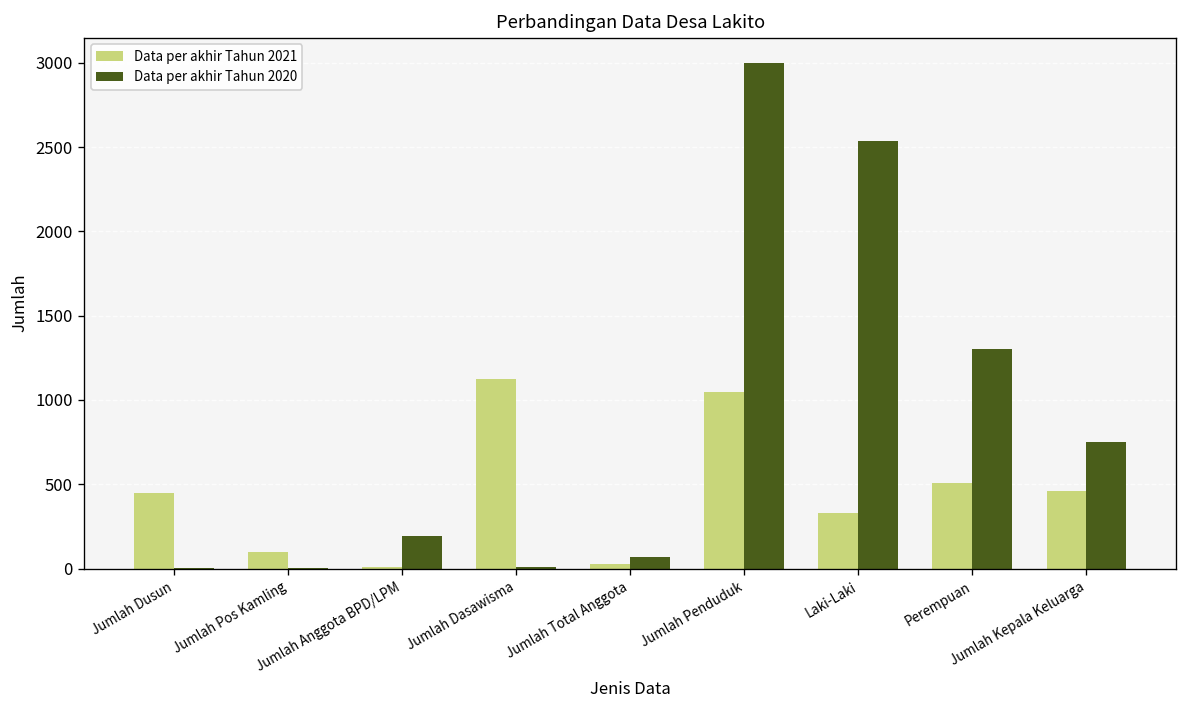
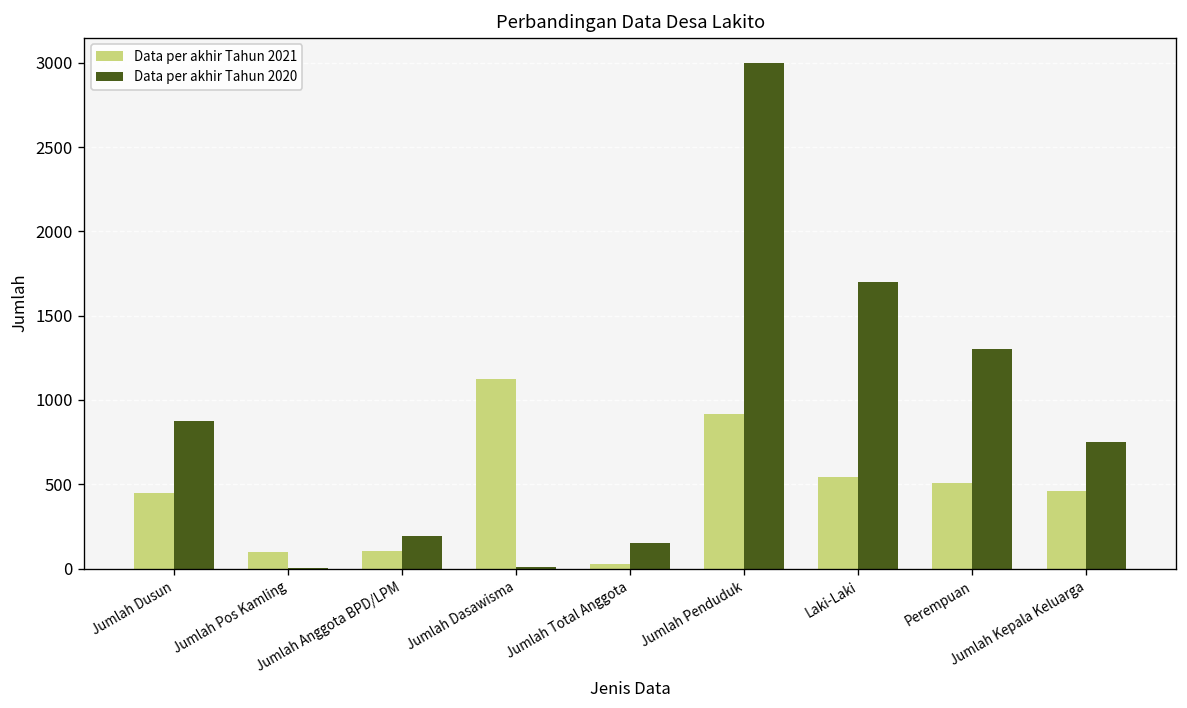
  {
    "Data per akhir Tahun 2021": {
      "Jumlah Dusun": 450,
      "Jumlah Pos Kamling": 100,
-     "Jumlah Anggota BPD/LPM": 10,
+     "Jumlah Anggota BPD/LPM": 110,
      "Jumlah Dasawisma": 1130,
      "Jumlah Total Anggota": 30,
-     "Jumlah Penduduk": 1050,
-     "Laki-Laki": 330,
+     "Jumlah Penduduk": 920,
+     "Laki-Laki": 540,
      "Perempuan": 510,
      "Jumlah Kepala Keluarga": 460
    },
    "Data per akhir Tahun 2020": {
-     "Jumlah Dusun": 10,
+     "Jumlah Dusun": 870,
      "Jumlah Anggota BPD/LPM": 190,
-     "Jumlah Total Anggota": 70,
+     "Jumlah Total Anggota": 150,
      "Jumlah Penduduk": 3000,
-     "Laki-Laki": 2540,
+     "Laki-Laki": 1700,
      "Perempuan": 1300,
      "Jumlah Kepala Keluarga": 750
    }
  }
